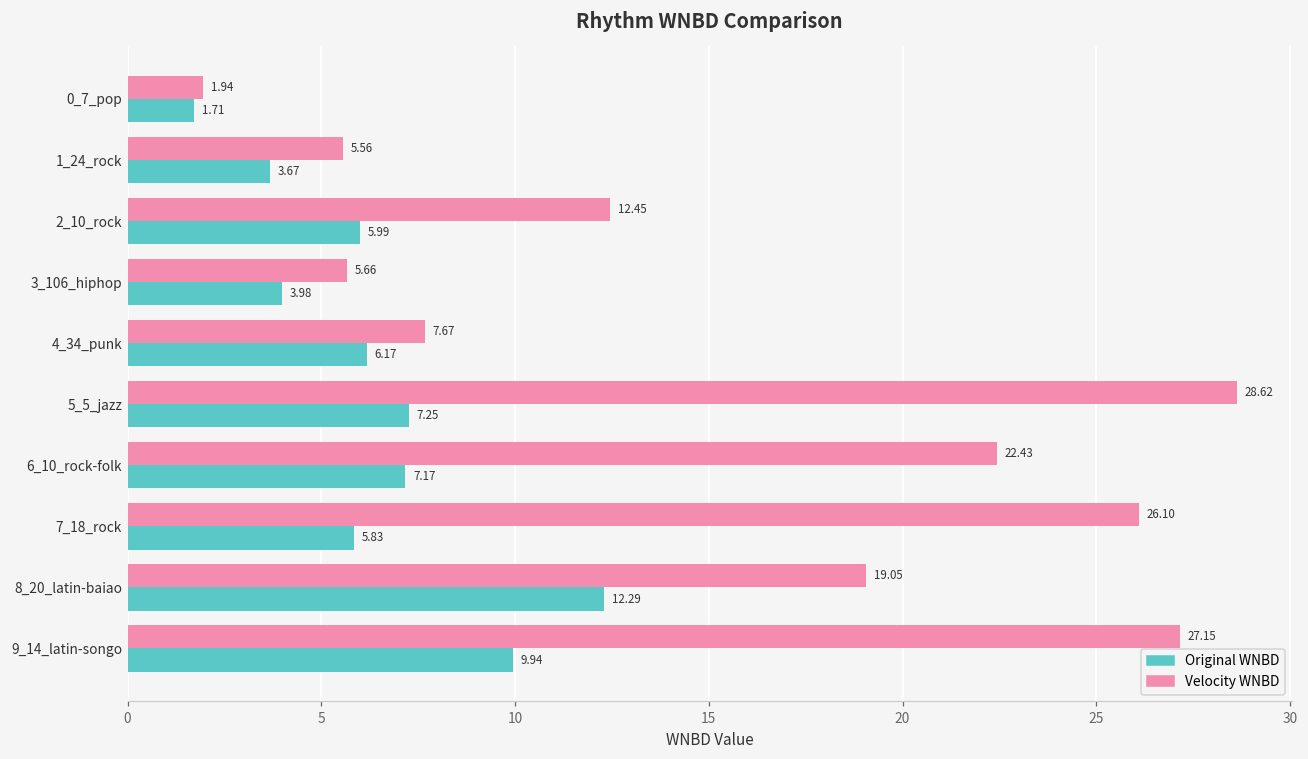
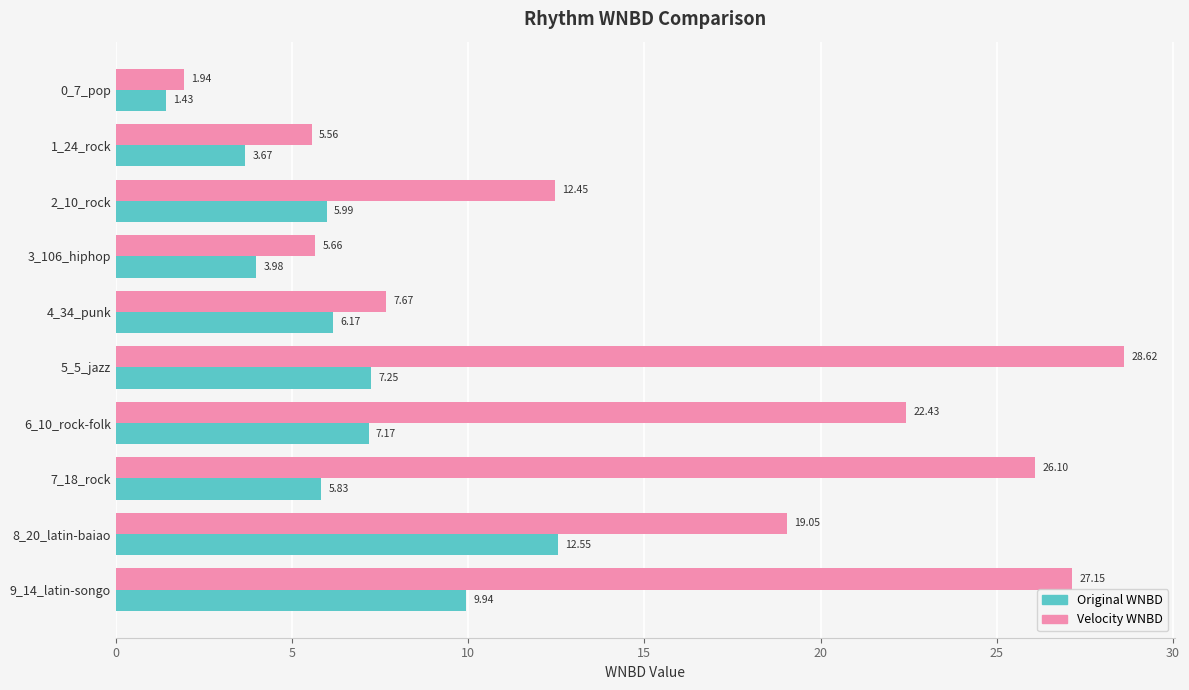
  {
    "Original WNBD": {
-     "0_7_pop": 1.71,
+     "0_7_pop": 1.43,
      "1_24_rock": 3.67,
      "2_10_rock": 5.99,
      "3_106_hiphop": 3.98,
      "4_34_punk": 6.17,
      "5_5_jazz": 7.25,
      "6_10_rock-folk": 7.17,
      "7_18_rock": 5.83,
-     "8_20_latin-baiao": 12.29,
+     "8_20_latin-baiao": 12.55,
      "9_14_latin-songo": 9.94
    },
    "Velocity WNBD": {
      "0_7_pop": 1.94,
      "1_24_rock": 5.56,
      "2_10_rock": 12.45,
      "3_106_hiphop": 5.66,
      "4_34_punk": 7.67,
      "5_5_jazz": 28.62,
      "6_10_rock-folk": 22.43,
      "7_18_rock": 26.10,
      "8_20_latin-baiao": 19.05,
      "9_14_latin-songo": 27.15
    }
  }
